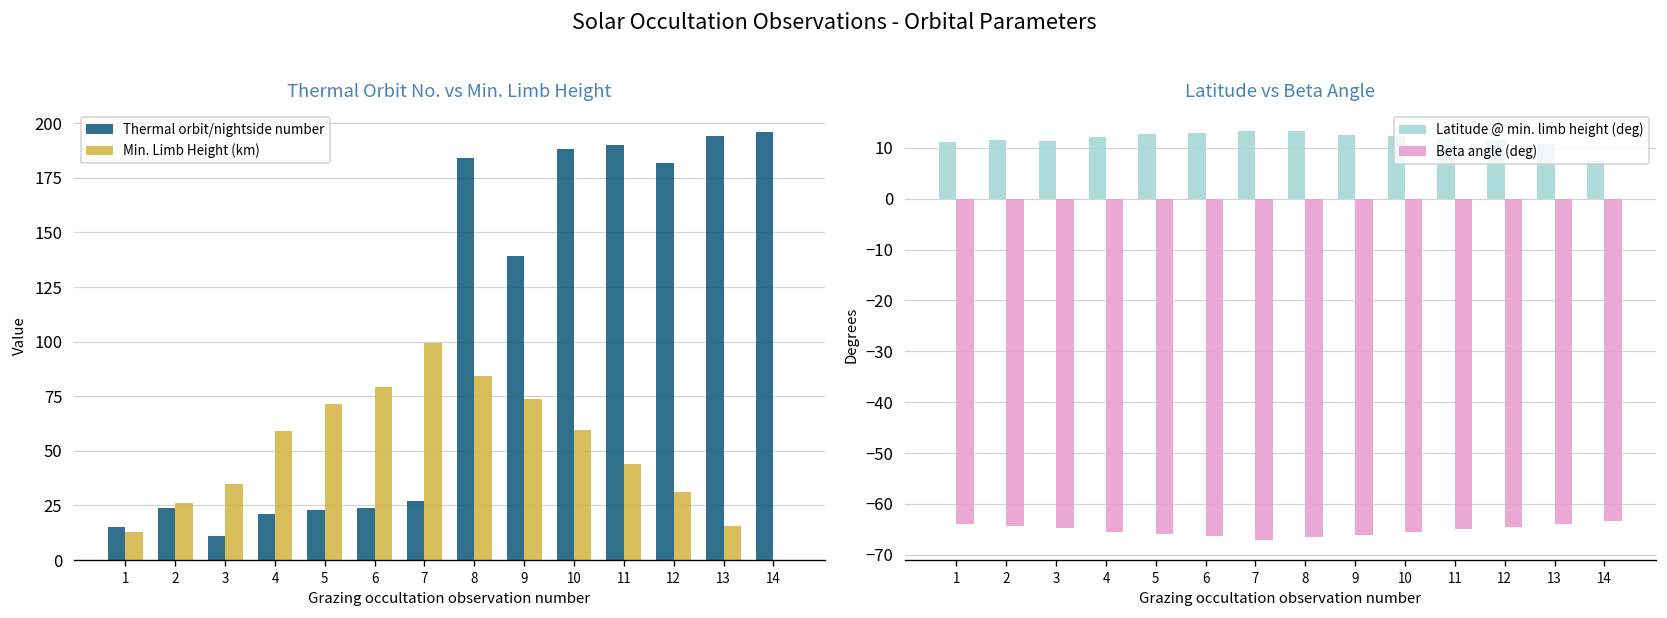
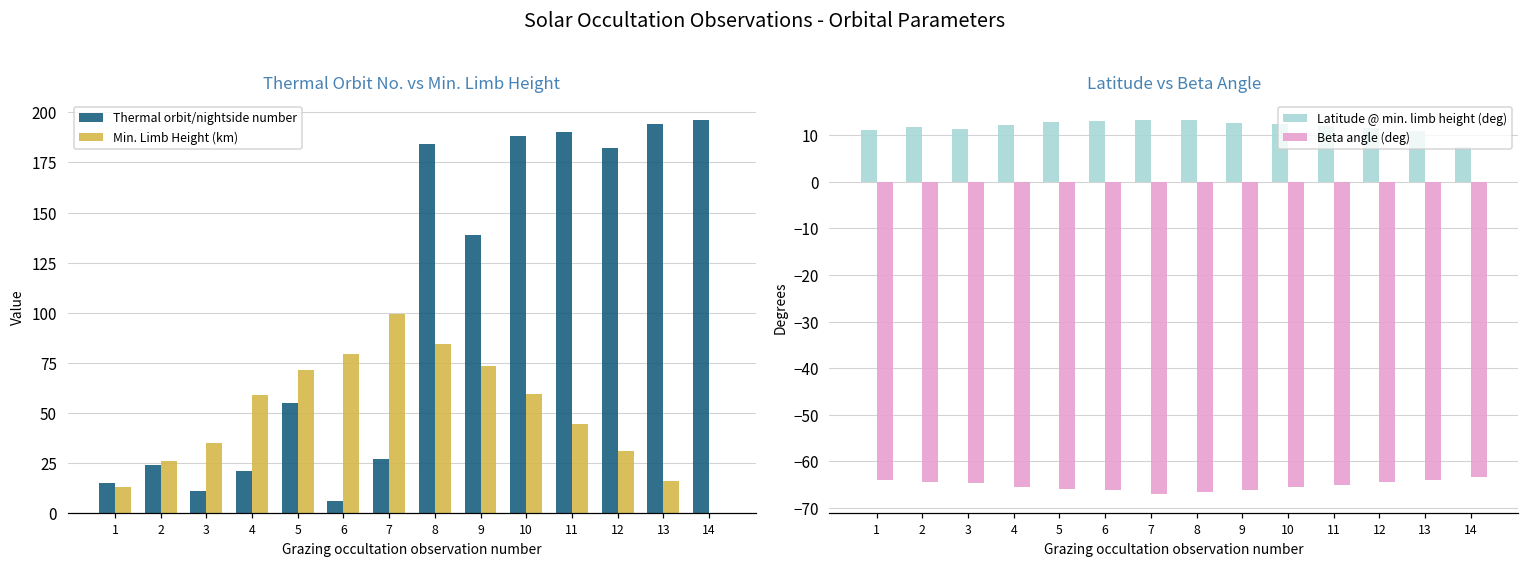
  {
    "Thermal Orbit No. vs Min. Limb Height": {
      "Thermal orbit/nightside number": {
        "1": 15,
        "2": 24,
        "3": 11,
        "4": 21,
-       "5": 23,
-       "6": 24,
+       "5": 55,
+       "6": 6,
        "7": 27,
        "8": 184,
        "9": 139,
        "10": 188,
        "11": 190,
        "12": 182,
        "13": 194,
        "14": 196
      },
      "Min. Limb Height (km)": {
        "1": 13,
        "2": 26,
        "3": 35,
        "4": 59,
        "5": 71,
        "6": 79,
        "7": 99,
        "8": 84,
        "9": 74,
        "10": 60,
        "11": 44,
        "12": 31,
        "13": 16,
        "14": 0
      }
    },
    "Latitude vs Beta Angle": {
      "Latitude @ min. limb height (deg)": {
        "1": 11,
        "2": 12,
        "3": 11,
        "4": 12,
        "5": 13,
        "6": 13,
        "7": 13,
        "8": 13,
        "9": 13
      },
      "Beta angle (deg)": {
        "1": -64,
        "2": -64,
        "3": -65,
        "4": -65,
        "5": -66,
        "6": -66,
        "7": -67,
        "8": -66,
        "9": -66,
        "10": -66,
        "11": -65,
        "12": -64,
        "13": -64,
        "14": -63
      }
    }
  }
